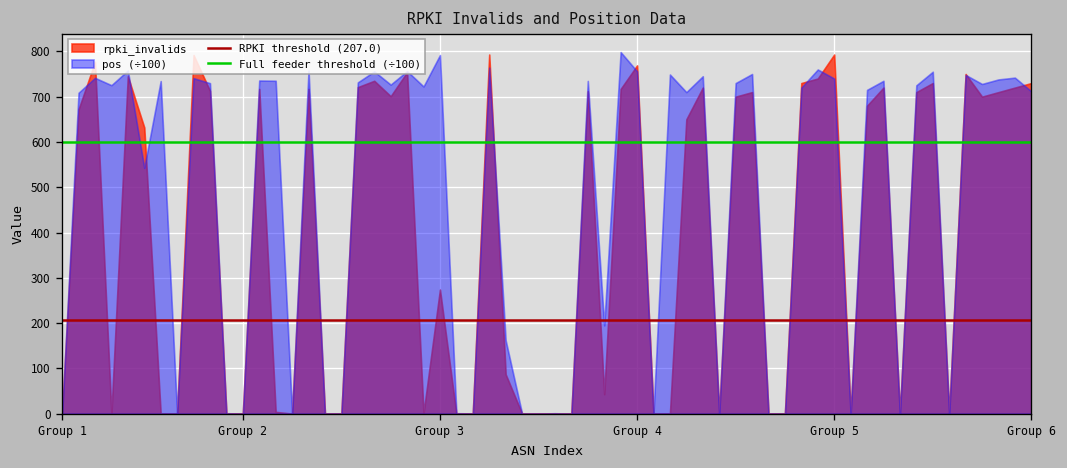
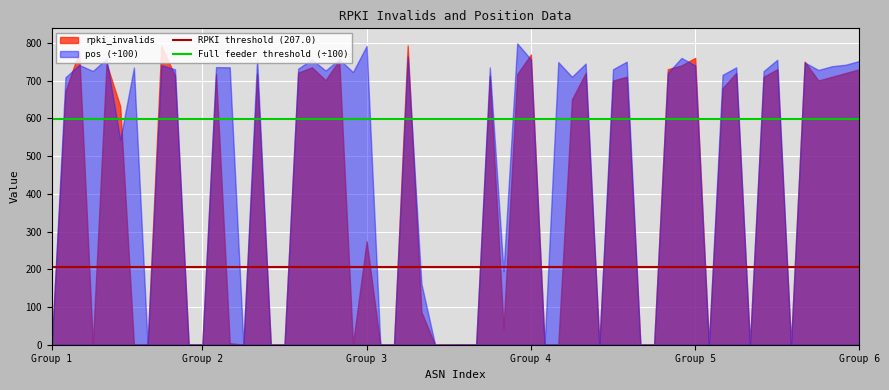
  {
    "rpki_invalids": {
      "Group 3": 270,
      "Group 4": 770,
-     "Group 5": 790,
+     "Group 5": 760,
      "Group 6": 730
    },
    "pos (÷100)": {
      "Group 3": 790,
      "Group 4": 760,
      "Group 5": 740,
-     "Group 6": 710
+     "Group 6": 750
    }
  }
